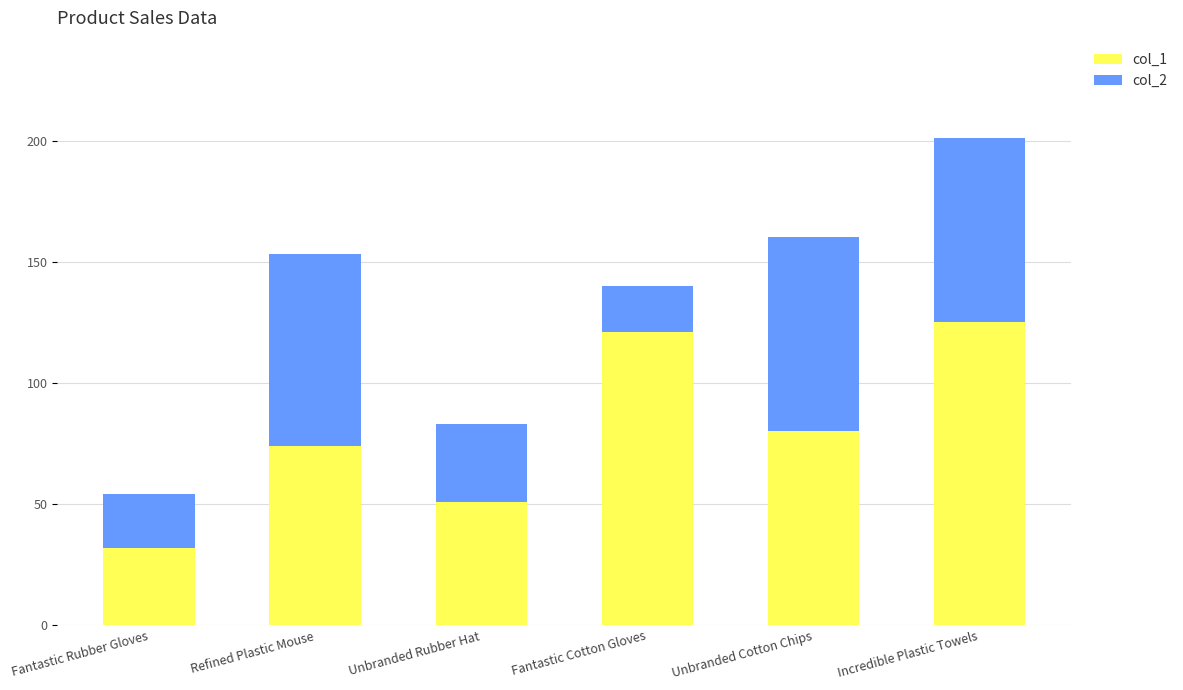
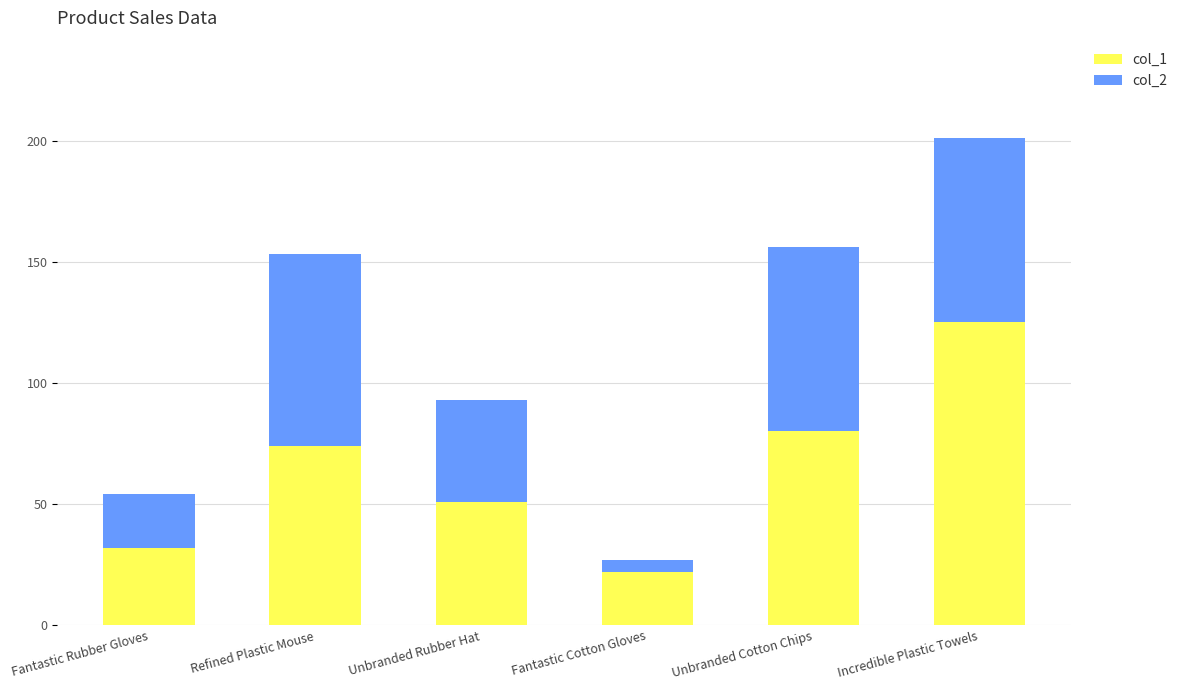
  {
    "col_1": {
      "Fantastic Rubber Gloves": 32,
      "Refined Plastic Mouse": 74,
      "Unbranded Rubber Hat": 51,
-     "Fantastic Cotton Gloves": 121,
+     "Fantastic Cotton Gloves": 22,
      "Unbranded Cotton Chips": 80,
      "Incredible Plastic Towels": 125
    },
    "col_2": {
      "Fantastic Rubber Gloves": 22,
      "Refined Plastic Mouse": 79,
-     "Unbranded Rubber Hat": 32,
-     "Fantastic Cotton Gloves": 19,
-     "Unbranded Cotton Chips": 80,
+     "Unbranded Rubber Hat": 42,
+     "Fantastic Cotton Gloves": 5,
+     "Unbranded Cotton Chips": 76,
      "Incredible Plastic Towels": 76
    }
  }
